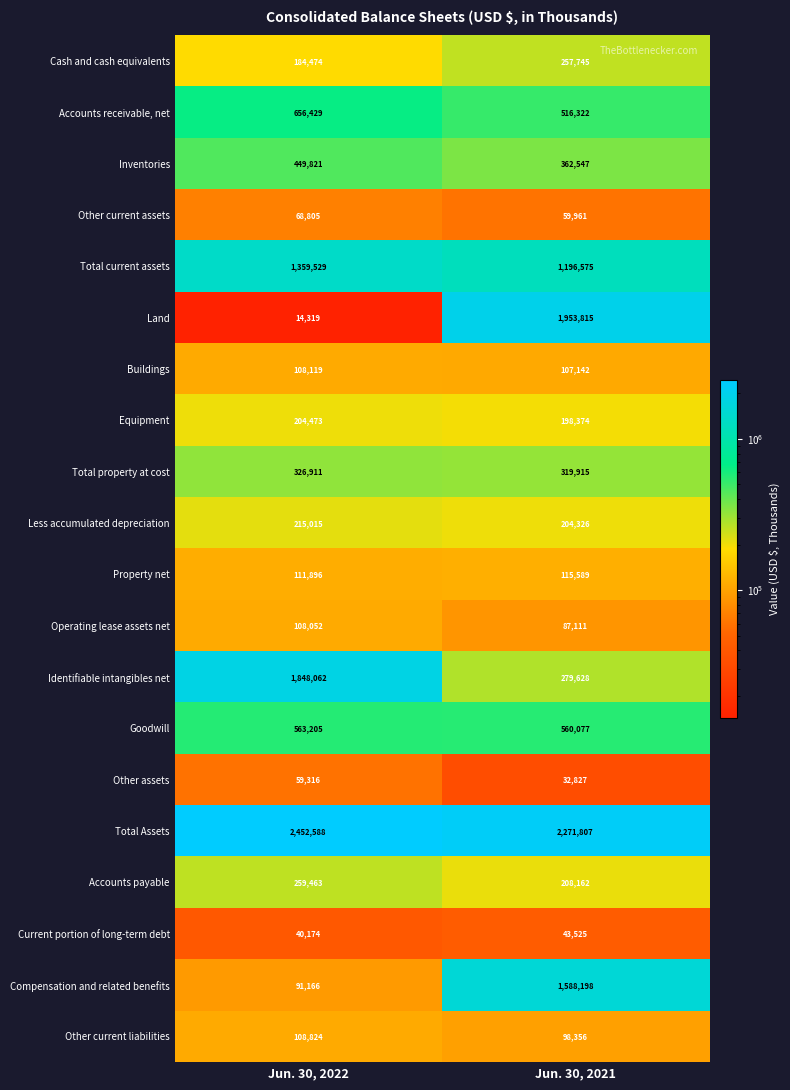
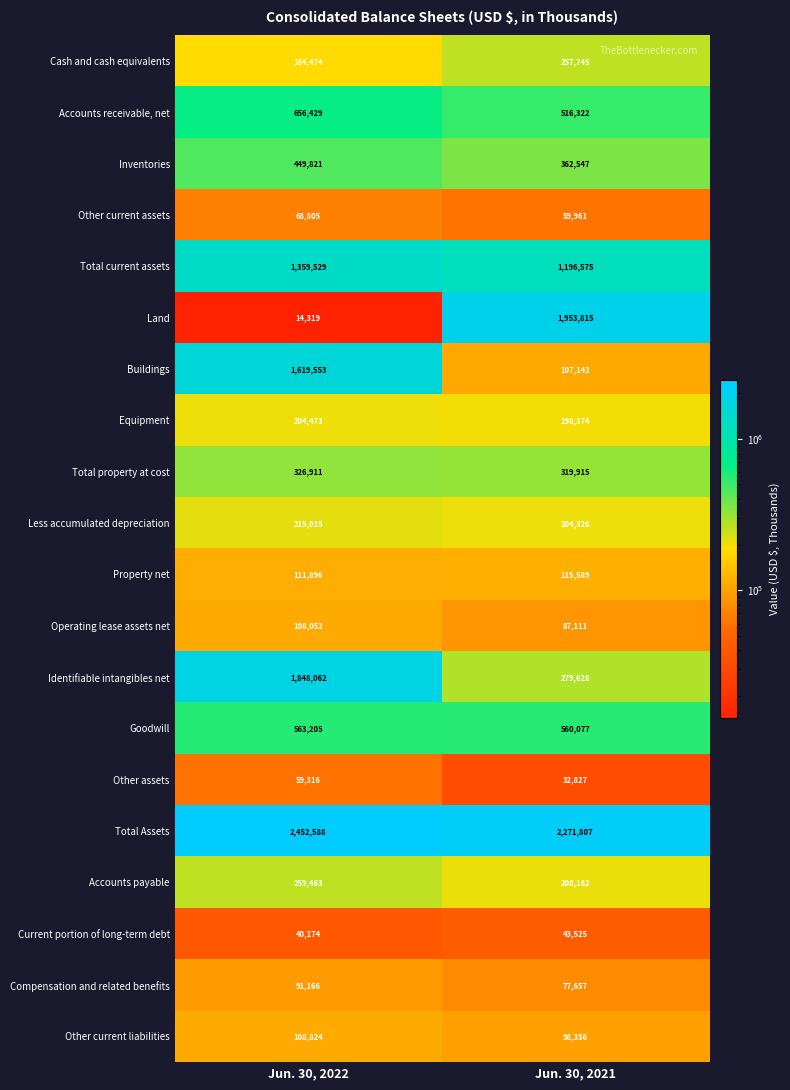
  {
    "Cash and cash equivalents": {
      "Jun. 30, 2022": "184,474"
    },
    "Accounts receivable, net": {
      "Jun. 30, 2022": "656,429",
      "Jun. 30, 2021": "516,322"
    },
    "Inventories": {
      "Jun. 30, 2022": "449,821",
      "Jun. 30, 2021": "362,547"
    },
    "Other current assets": {
      "Jun. 30, 2022": "68,805",
      "Jun. 30, 2021": "59,961"
    },
    "Total current assets": {
      "Jun. 30, 2022": "1,359,529",
      "Jun. 30, 2021": "1,196,575"
    },
    "Land": {
      "Jun. 30, 2022": "14,319",
      "Jun. 30, 2021": "1,953,815"
    },
    "Buildings": {
-     "Jun. 30, 2022": "108,119",
+     "Jun. 30, 2022": "1,619,553",
      "Jun. 30, 2021": "107,142"
    },
    "Equipment": {
      "Jun. 30, 2022": "204,473",
      "Jun. 30, 2021": "198,374"
    },
    "Total property at cost": {
      "Jun. 30, 2022": "326,911",
      "Jun. 30, 2021": "319,915"
    },
    "Less accumulated depreciation": {
      "Jun. 30, 2022": "215,015",
      "Jun. 30, 2021": "204,326"
    },
    "Property net": {
      "Jun. 30, 2022": "111,896",
      "Jun. 30, 2021": "115,589"
    },
    "Operating lease assets net": {
      "Jun. 30, 2022": "108,052",
      "Jun. 30, 2021": "87,111"
    },
    "Identifiable intangibles net": {
      "Jun. 30, 2022": "1,848,062",
      "Jun. 30, 2021": "279,628"
    },
    "Goodwill": {
      "Jun. 30, 2022": "563,205",
      "Jun. 30, 2021": "560,077"
    },
    "Other assets": {
      "Jun. 30, 2022": "59,316",
      "Jun. 30, 2021": "32,827"
    },
    "Total Assets": {
      "Jun. 30, 2022": "2,452,588",
      "Jun. 30, 2021": "2,271,807"
    },
    "Accounts payable": {
      "Jun. 30, 2022": "259,463",
      "Jun. 30, 2021": "208,162"
    },
    "Current portion of long-term debt": {
      "Jun. 30, 2022": "40,174",
      "Jun. 30, 2021": "43,525"
    },
    "Compensation and related benefits": {
      "Jun. 30, 2022": "91,166",
-     "Jun. 30, 2021": "1,588,198"
+     "Jun. 30, 2021": "77,657"
    },
    "Other current liabilities": {
      "Jun. 30, 2022": "108,824",
      "Jun. 30, 2021": "98,356"
    }
  }
